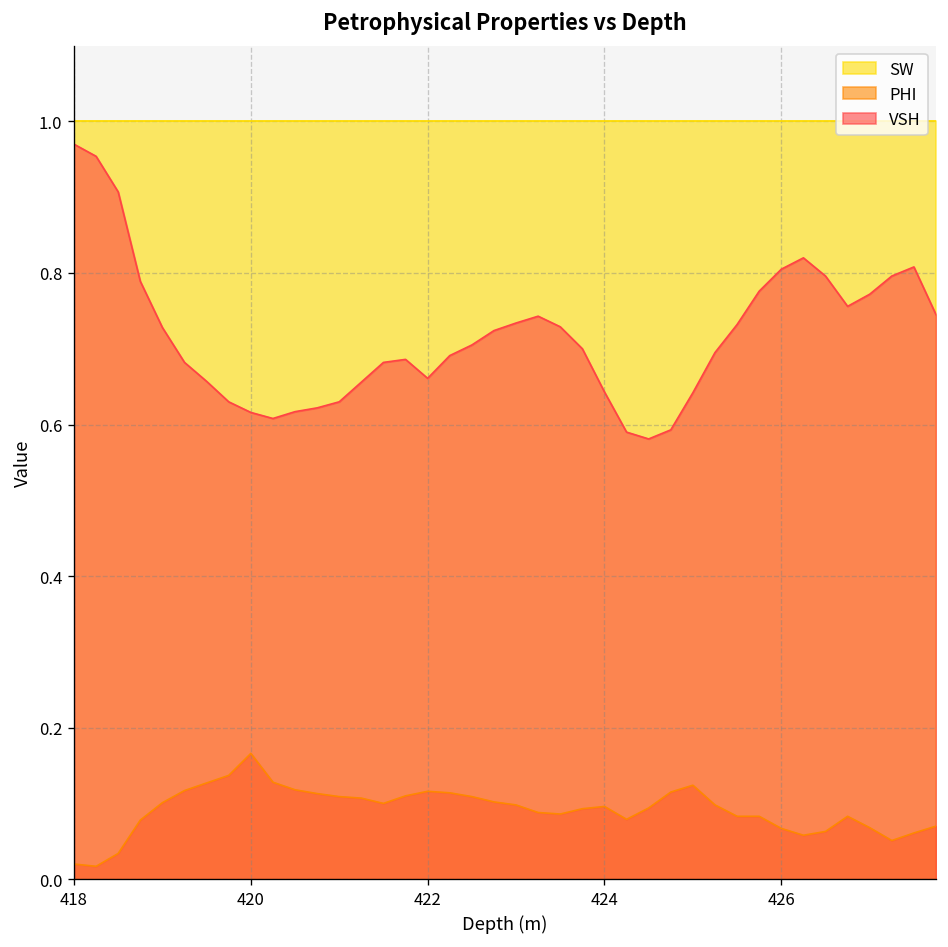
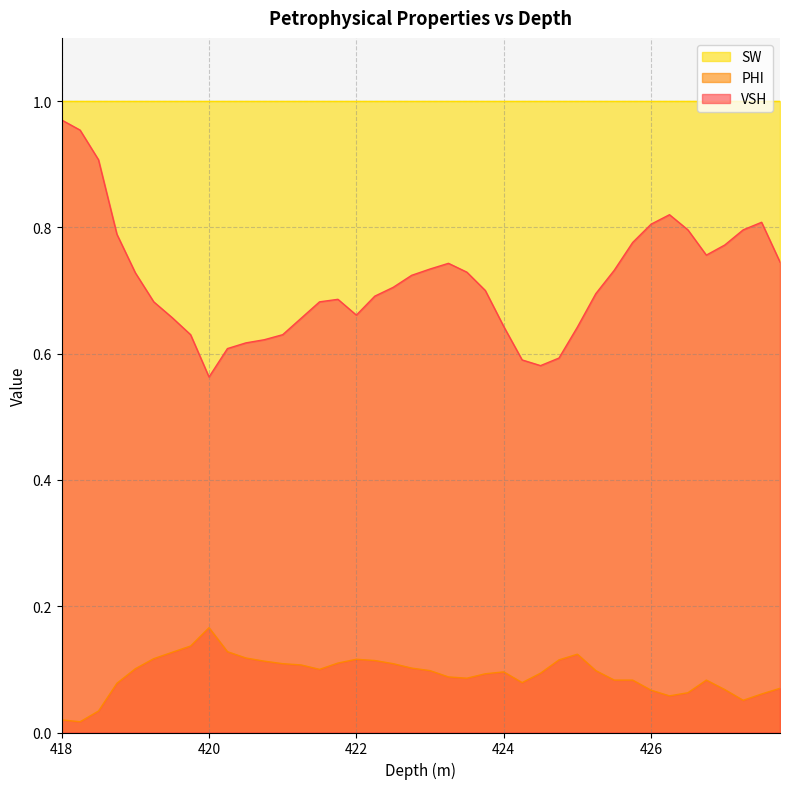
  {
    "SW": {
      "418": 1.00,
      "420": 1.00,
      "422": 1.00,
      "424": 1.00,
      "426": 1.00
    },
    "PHI": {
      "418": 0.02,
      "420": 0.17,
      "422": 0.12,
      "424": 0.10,
      "426": 0.07
    },
    "VSH": {
      "418": 0.97,
-     "420": 0.62,
+     "420": 0.56,
      "422": 0.66,
      "424": 0.64,
      "426": 0.81
    }
  }
